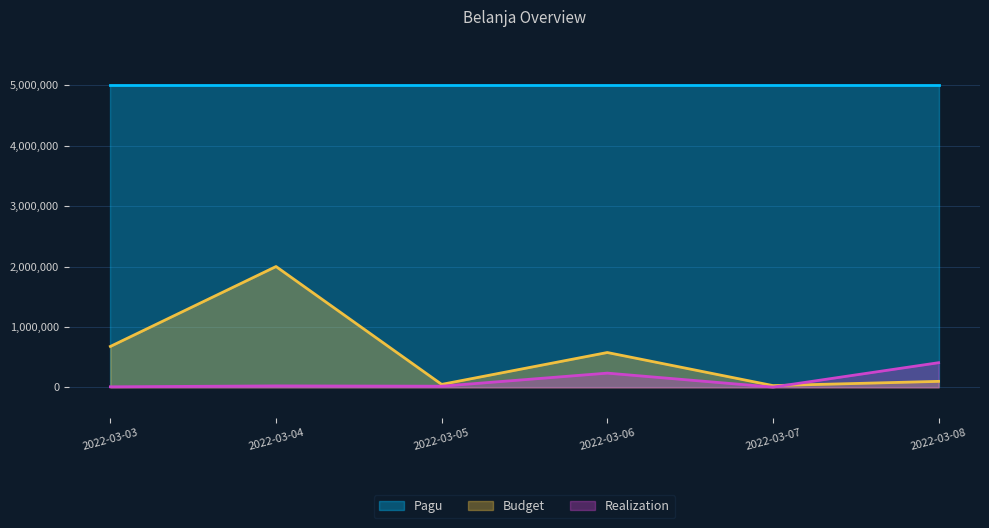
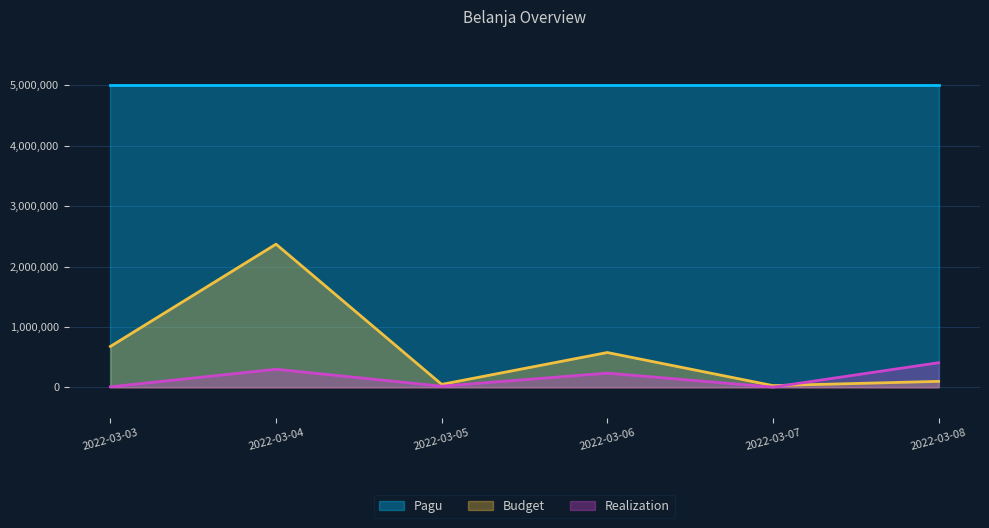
  {
    "Pagu": {
      "2022-03-03": "5,000,000",
      "2022-03-04": "5,000,000",
      "2022-03-05": "5,000,000",
      "2022-03-06": "5,000,000",
      "2022-03-07": "5,000,000",
      "2022-03-08": "5,000,000"
    },
    "Budget": {
      "2022-03-03": "700,000",
-     "2022-03-04": "2,000,000",
+     "2022-03-04": "2,400,000",
      "2022-03-06": "600,000",
      "2022-03-08": "100,000"
    },
    "Realization": {
      "2022-03-03": "0",
-     "2022-03-04": "0",
+     "2022-03-04": "300,000",
      "2022-03-06": "200,000",
      "2022-03-08": "400,000"
    }
  }
